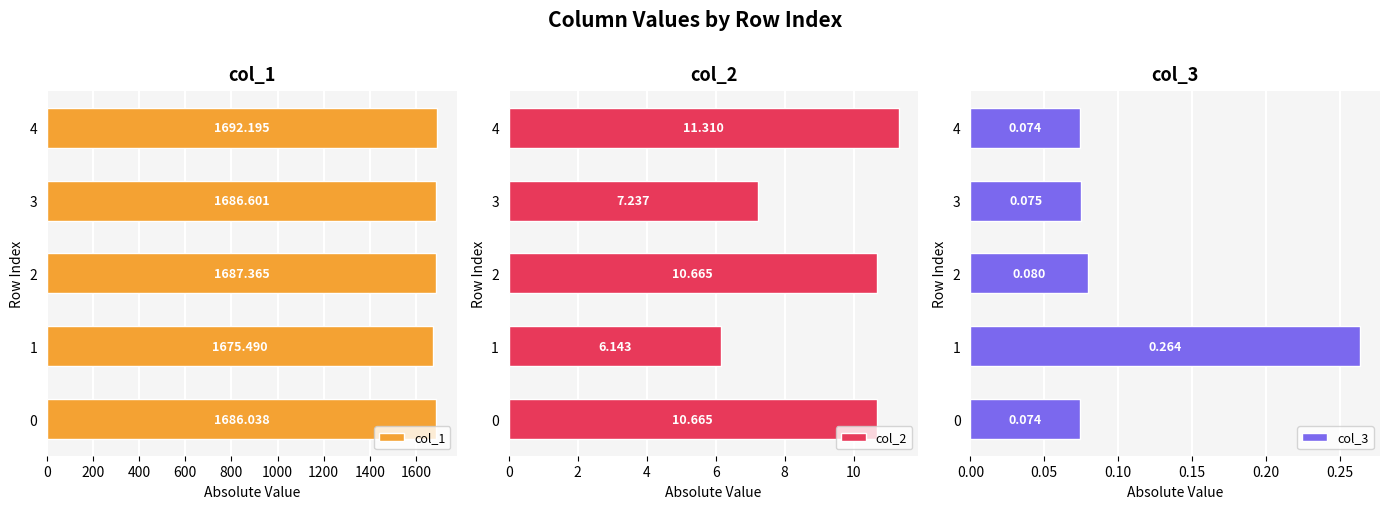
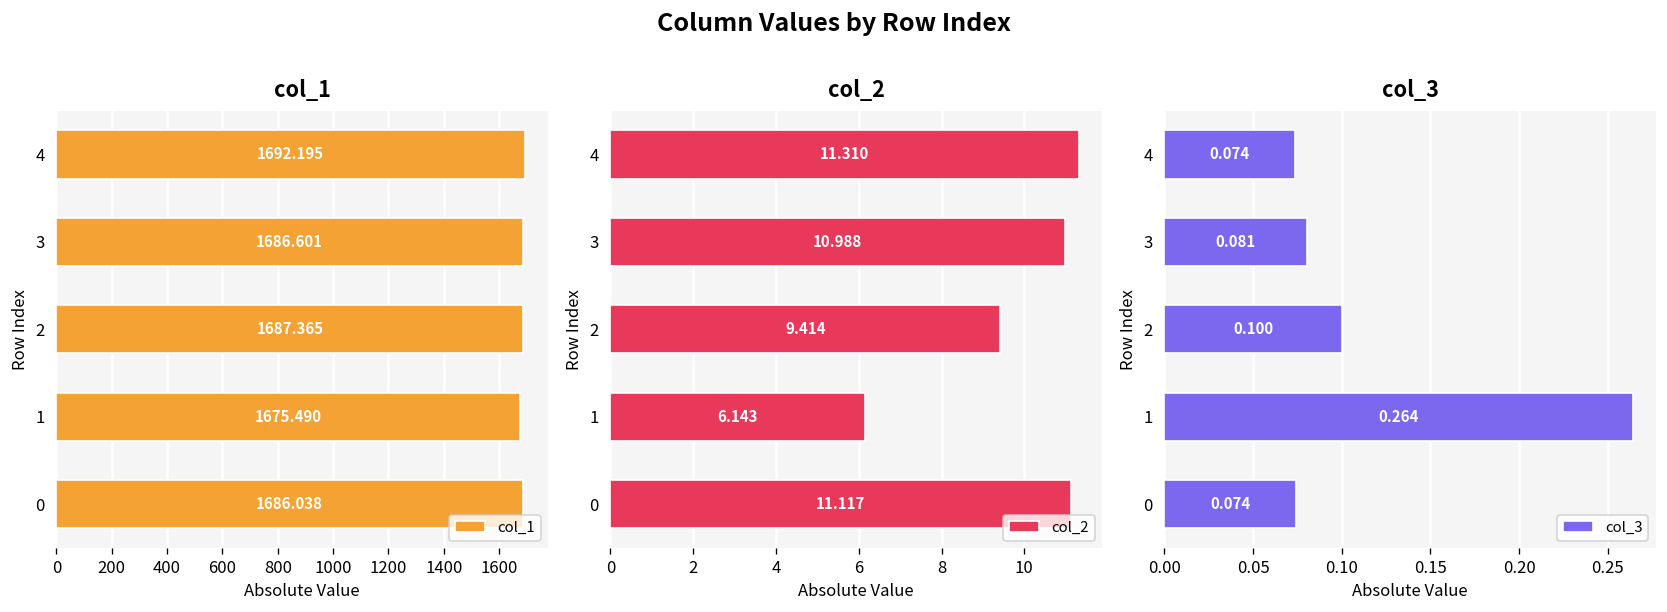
  {
    "col_1": {
      "4": 1692.195,
      "3": 1686.601,
      "2": 1687.365,
      "1": 1675.490,
      "0": 1686.038
    },
    "col_2": {
      "4": 11.310,
-     "3": 7.237,
-     "2": 10.665,
+     "3": 10.988,
+     "2": 9.414,
      "1": 6.143,
-     "0": 10.665
+     "0": 11.117
    },
    "col_3": {
      "4": 0.074,
-     "3": 0.075,
-     "2": 0.080,
+     "3": 0.081,
+     "2": 0.100,
      "1": 0.264,
      "0": 0.074
    }
  }
